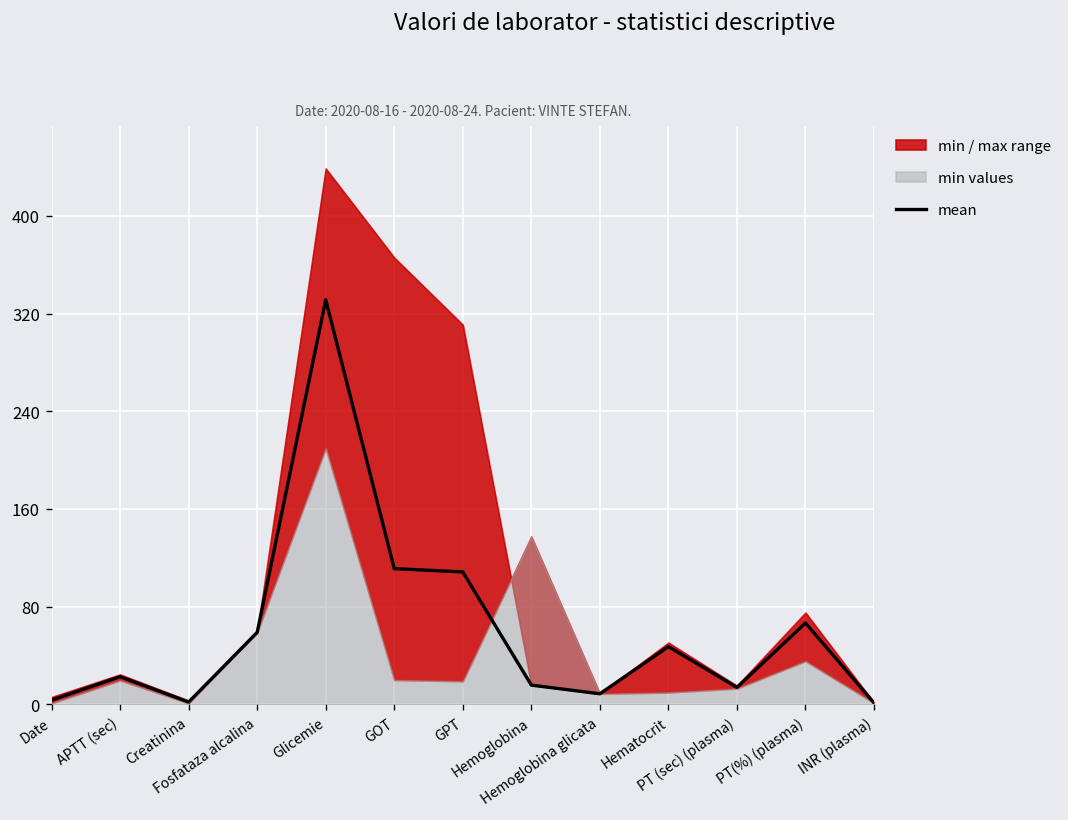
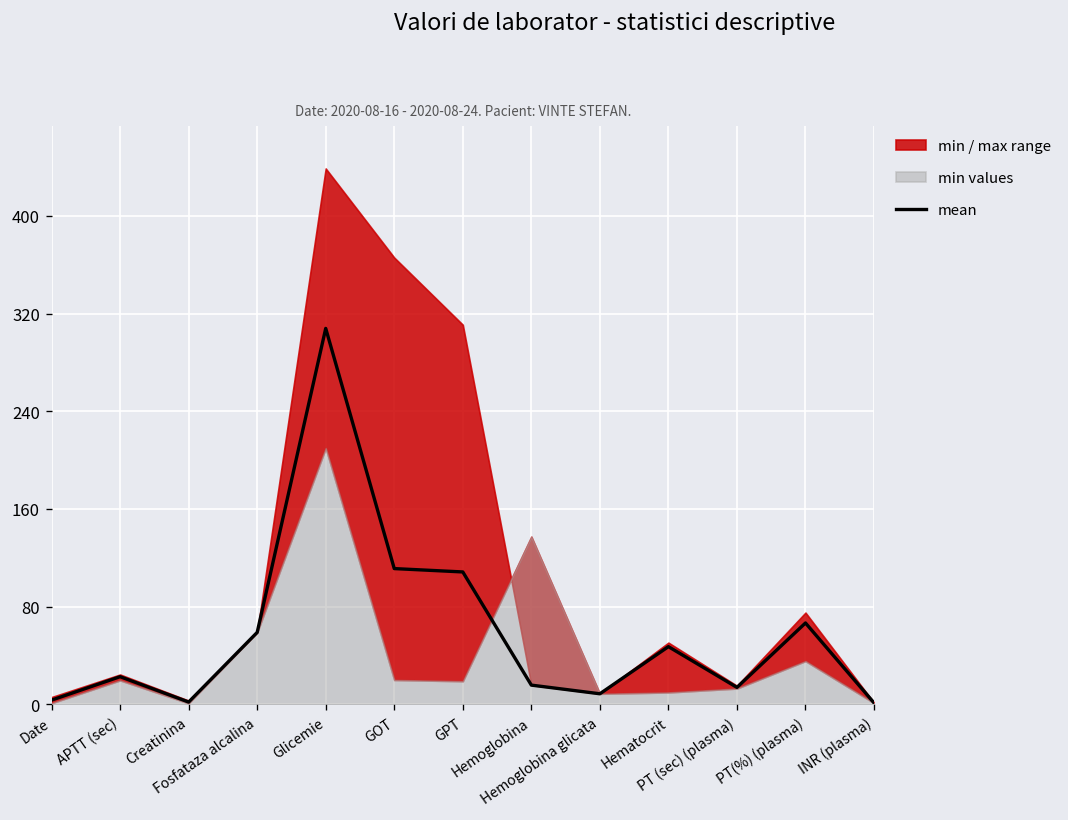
  {
    "mean": {
-     "Glicemie": 331,
+     "Glicemie": 308,
      "GOT": 111,
      "GPT": 109,
      "Hemoglobina": 16,
      "Hematocrit": 47,
      "PT(%) (plasma)": 67
    },
    "min values": {
      "APTT (sec)": 20,
      "Glicemie": 210,
      "GOT": 20,
      "GPT": 19,
      "Hematocrit": 10,
      "PT(%) (plasma)": 36
    }
  }
